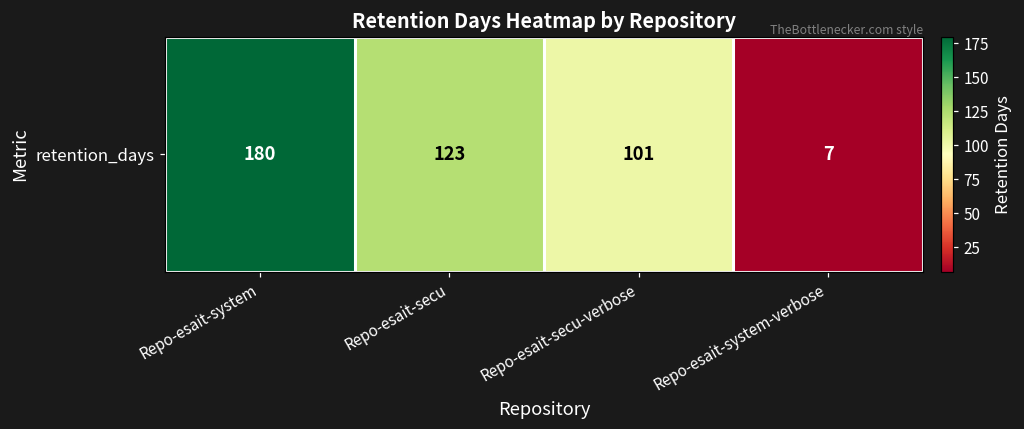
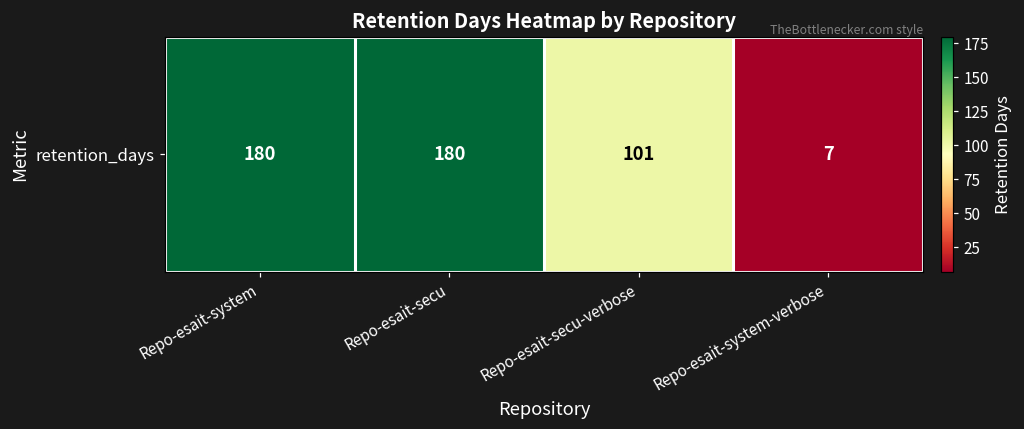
  {
    "retention_days": {
      "Repo-esait-system": 180,
-     "Repo-esait-secu": 123,
+     "Repo-esait-secu": 180,
      "Repo-esait-secu-verbose": 101,
      "Repo-esait-system-verbose": 7
    }
  }
